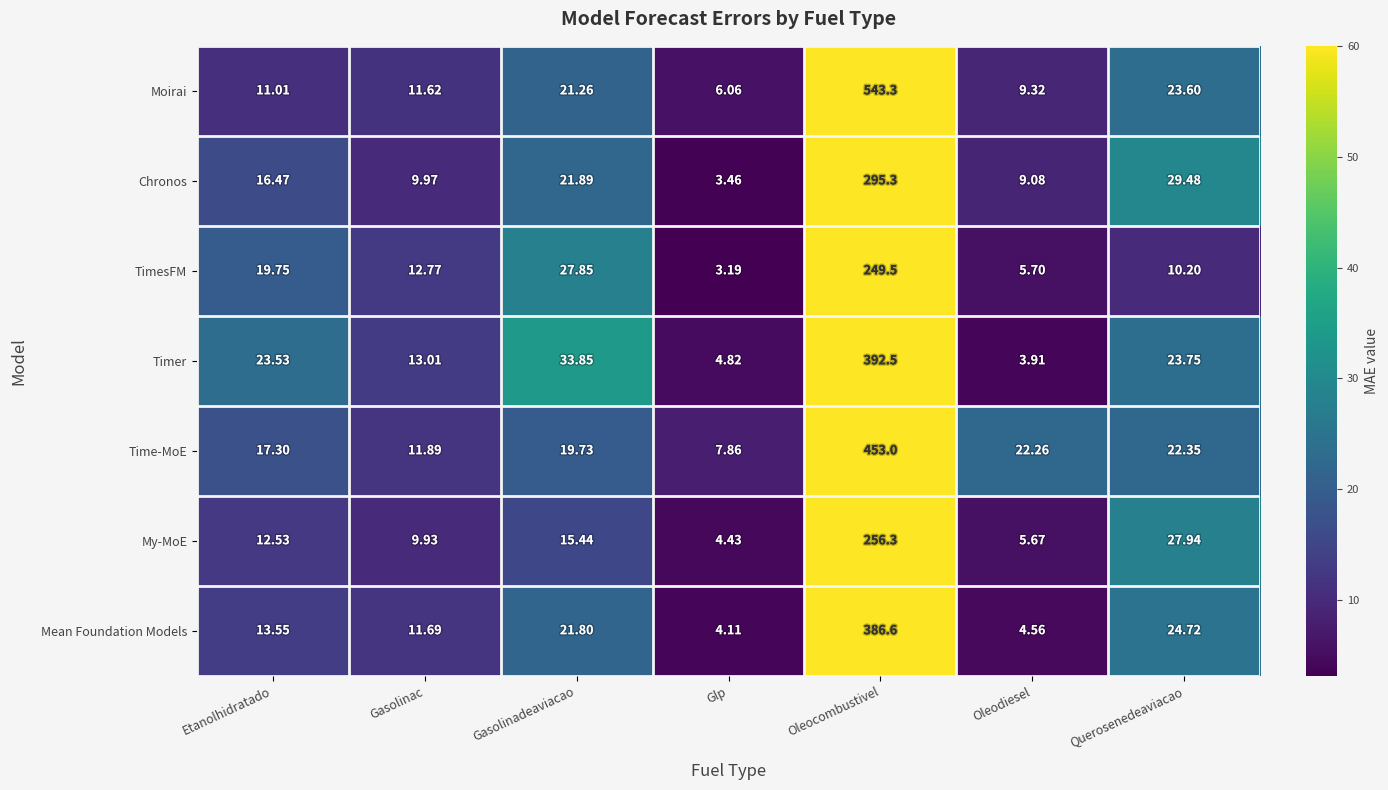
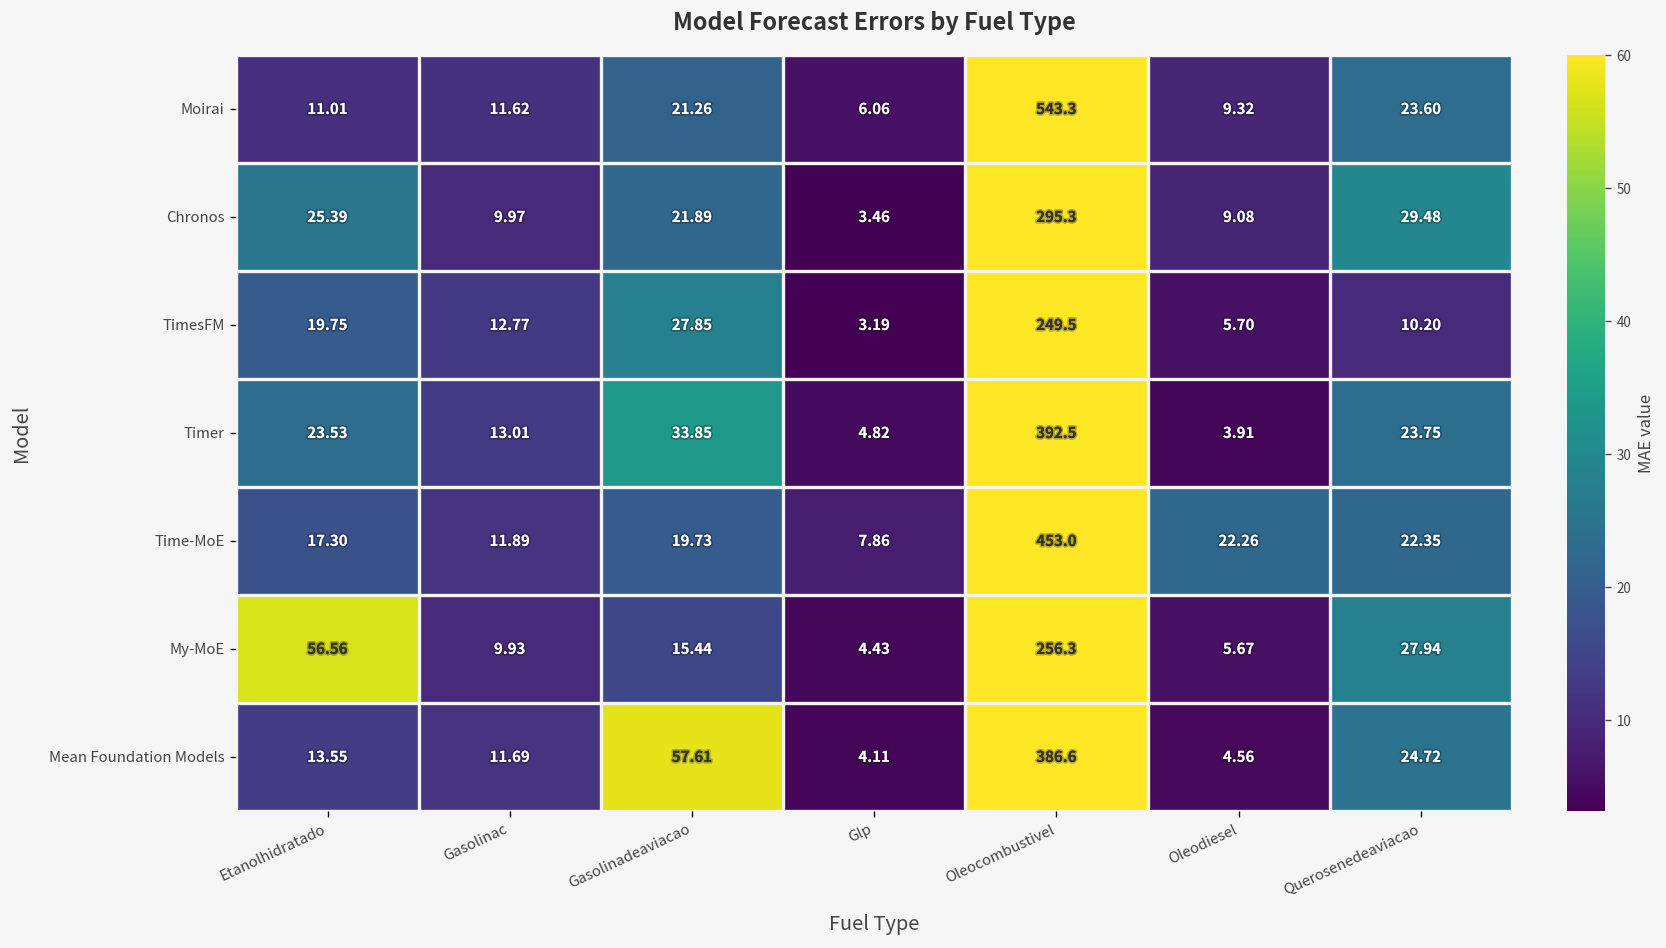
  {
    "Moirai": {
      "Etanolhidratado": 11.01,
      "Gasolinac": 11.62,
      "Gasolinadeaviacao": 21.26,
      "Glp": 6.06,
      "Oleocombustivel": 543.3,
      "Oleodiesel": 9.32,
      "Querosenedeaviacao": 23.60
    },
    "Chronos": {
-     "Etanolhidratado": 16.47,
+     "Etanolhidratado": 25.39,
      "Gasolinac": 9.97,
      "Gasolinadeaviacao": 21.89,
      "Glp": 3.46,
      "Oleocombustivel": 295.3,
      "Oleodiesel": 9.08,
      "Querosenedeaviacao": 29.48
    },
    "TimesFM": {
      "Etanolhidratado": 19.75,
      "Gasolinac": 12.77,
      "Gasolinadeaviacao": 27.85,
      "Glp": 3.19,
      "Oleocombustivel": 249.5,
      "Oleodiesel": 5.70,
      "Querosenedeaviacao": 10.20
    },
    "Timer": {
      "Etanolhidratado": 23.53,
      "Gasolinac": 13.01,
      "Gasolinadeaviacao": 33.85,
      "Glp": 4.82,
      "Oleocombustivel": 392.5,
      "Oleodiesel": 3.91,
      "Querosenedeaviacao": 23.75
    },
    "Time-MoE": {
      "Etanolhidratado": 17.30,
      "Gasolinac": 11.89,
      "Gasolinadeaviacao": 19.73,
      "Glp": 7.86,
      "Oleocombustivel": 453.0,
      "Oleodiesel": 22.26,
      "Querosenedeaviacao": 22.35
    },
    "My-MoE": {
-     "Etanolhidratado": 12.53,
+     "Etanolhidratado": 56.56,
      "Gasolinac": 9.93,
      "Gasolinadeaviacao": 15.44,
      "Glp": 4.43,
      "Oleocombustivel": 256.3,
      "Oleodiesel": 5.67,
      "Querosenedeaviacao": 27.94
    },
    "Mean Foundation Models": {
      "Etanolhidratado": 13.55,
      "Gasolinac": 11.69,
-     "Gasolinadeaviacao": 21.80,
+     "Gasolinadeaviacao": 57.61,
      "Glp": 4.11,
      "Oleocombustivel": 386.6,
      "Oleodiesel": 4.56,
      "Querosenedeaviacao": 24.72
    }
  }
